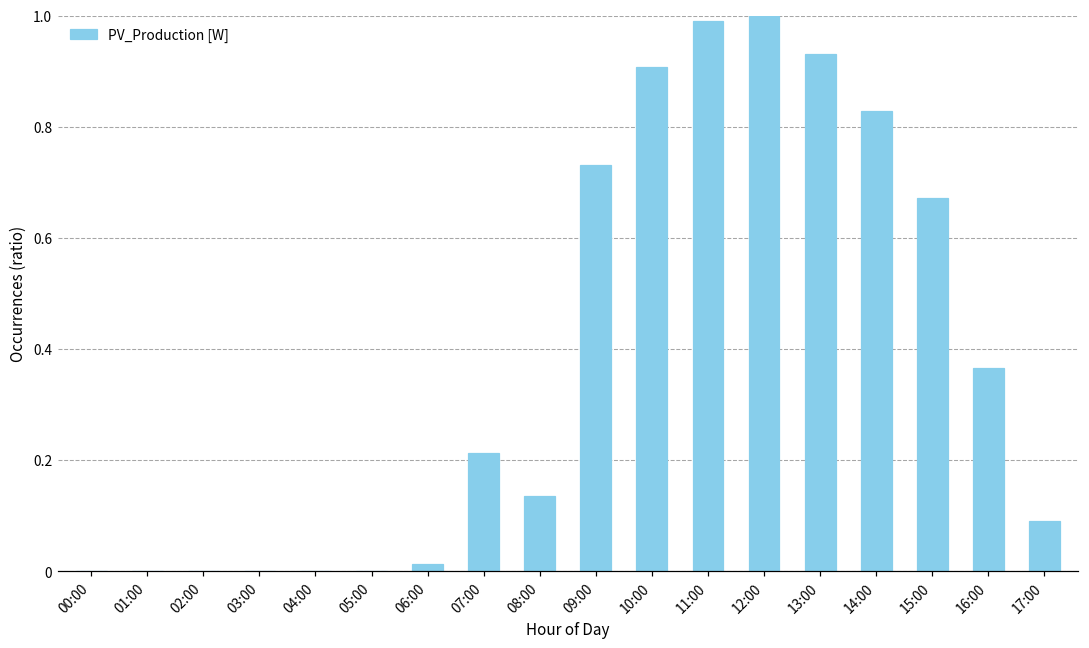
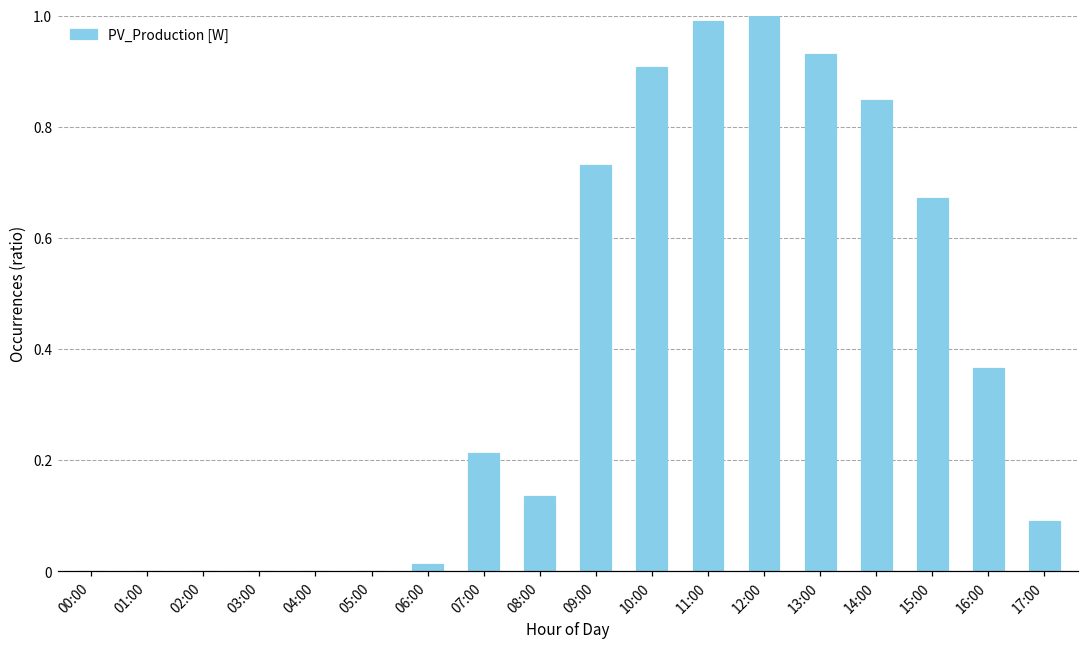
  {
    "00:00": 0.00,
    "01:00": 0.00,
    "02:00": 0.00,
    "03:00": 0.00,
    "04:00": 0.00,
    "05:00": 0.00,
    "06:00": 0.01,
    "07:00": 0.21,
    "08:00": 0.14,
    "09:00": 0.73,
    "10:00": 0.91,
    "11:00": 0.99,
    "12:00": 1.00,
    "13:00": 0.93,
-   "14:00": 0.83,
+   "14:00": 0.85,
    "15:00": 0.67,
    "16:00": 0.36,
    "17:00": 0.09
  }
